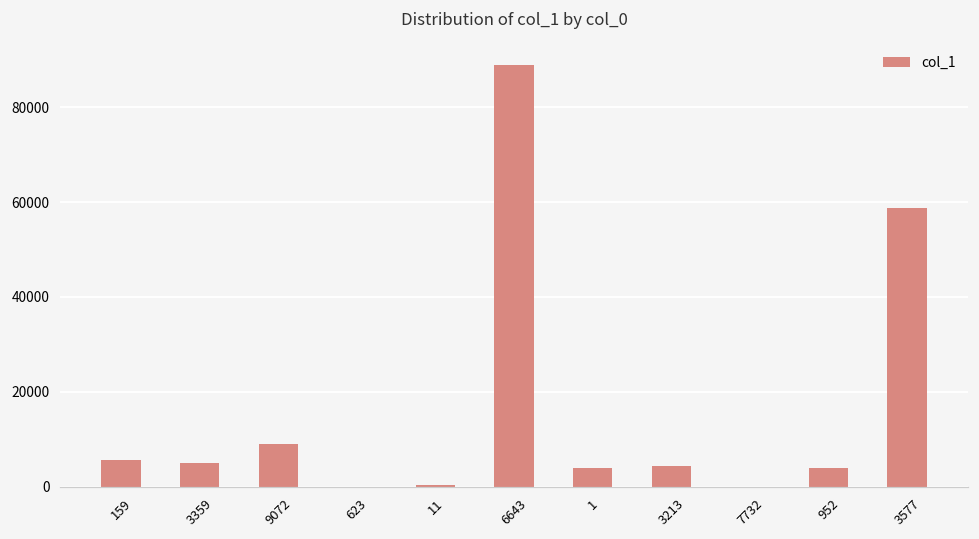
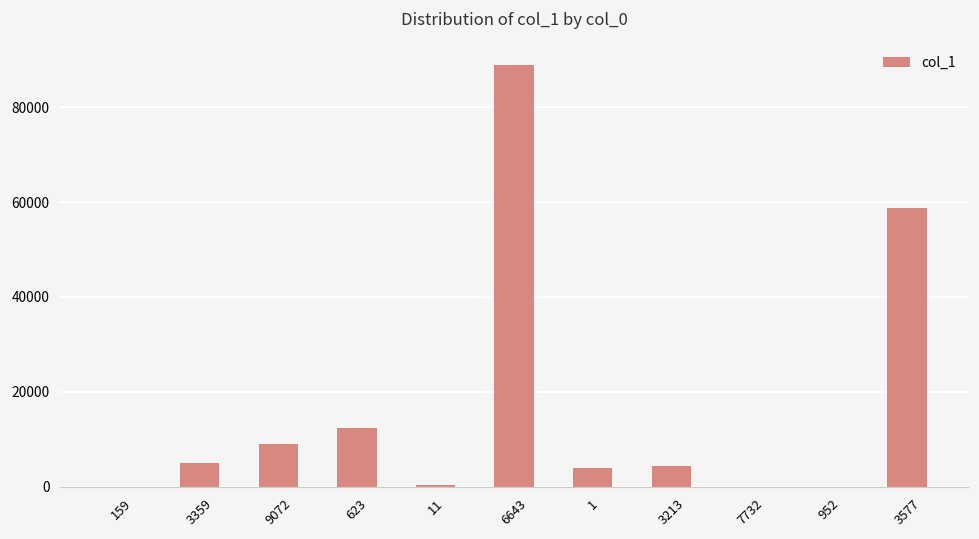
  {
-   "159": 6000,
+   "159": 0,
    "3359": 5000,
    "9072": 9000,
-   "623": 0,
+   "623": 12000,
    "6643": 89000,
    "1": 4000,
    "3213": 4000,
-   "952": 4000,
+   "952": 0,
    "3577": 59000
  }
